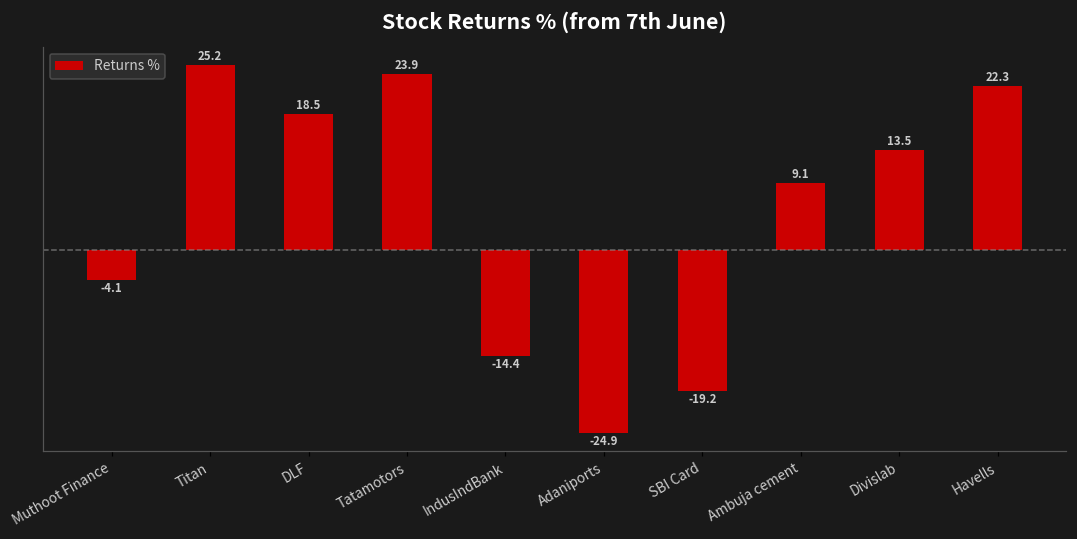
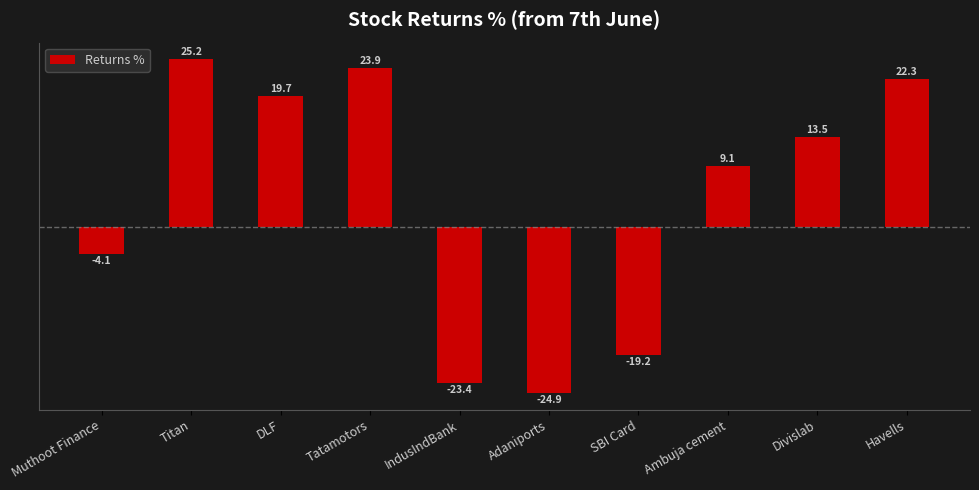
  {
    "Muthoot Finance": -4.1,
    "Titan": 25.2,
-   "DLF": 18.5,
+   "DLF": 19.7,
    "Tatamotors": 23.9,
-   "IndusIndBank": -14.4,
+   "IndusIndBank": -23.4,
    "Adaniports": -24.9,
    "SBI Card": -19.2,
    "Ambuja cement": 9.1,
    "Divislab": 13.5,
    "Havells": 22.3
  }
